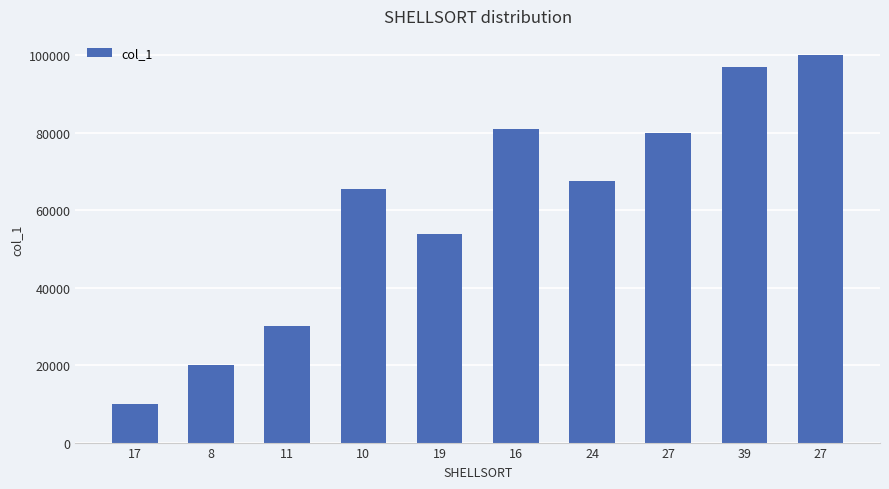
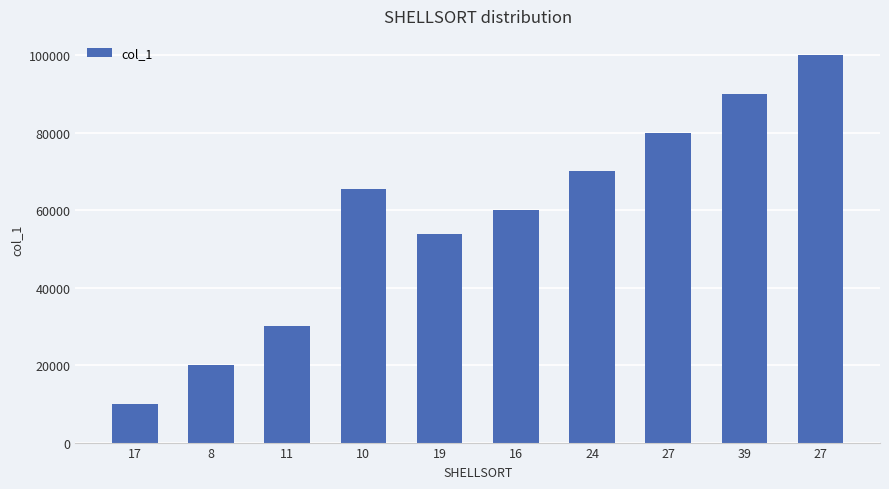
  {
    "17": 10000,
    "8": 20000,
    "11": 30000,
    "10": 65000,
    "19": 54000,
-   "16": 81000,
-   "24": 67000,
-   "39": 97000
+   "16": 60000,
+   "24": 70000,
+   "39": 90000
  }
